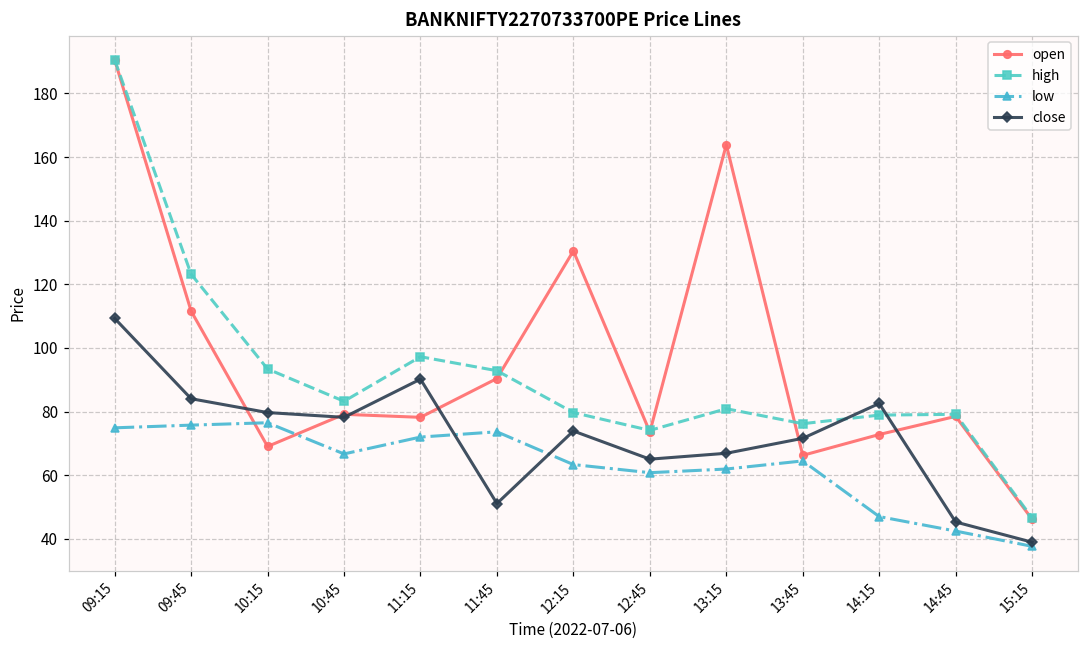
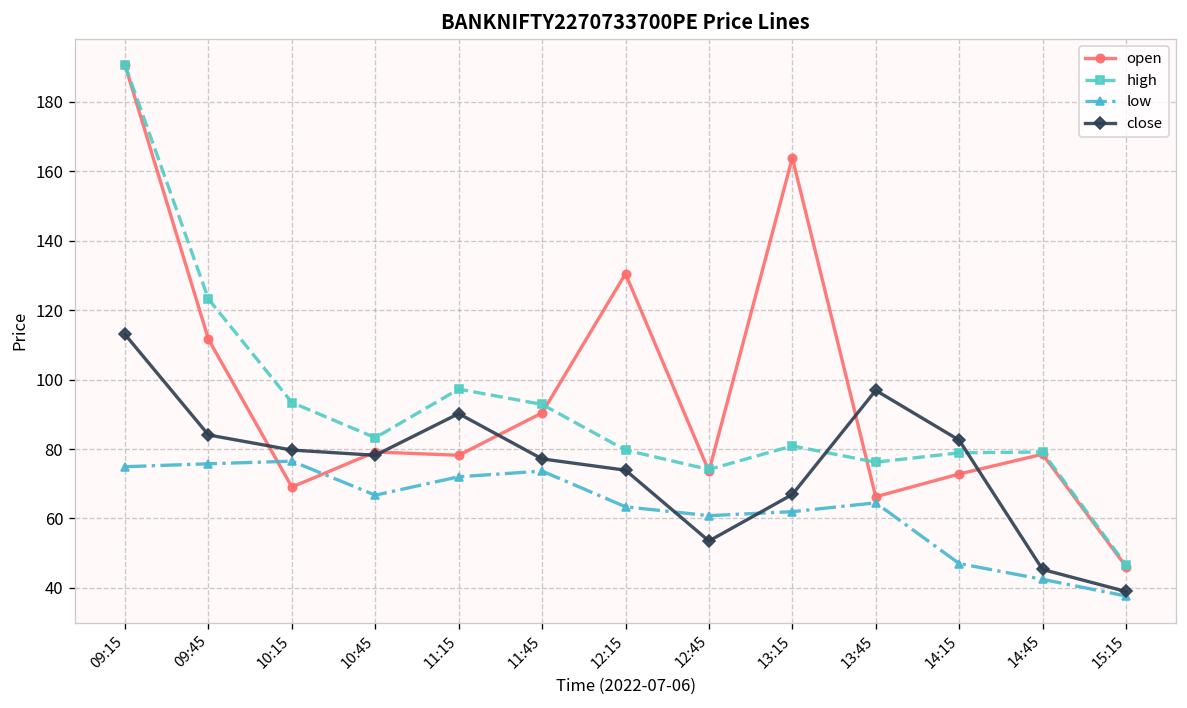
  {
    "open": {
      "09:45": 112,
      "10:15": 69,
      "10:45": 79,
      "11:15": 78,
      "11:45": 90,
      "12:15": 131,
      "13:15": 164,
      "13:45": 66,
      "14:15": 73
    },
    "close": {
-     "09:15": 109,
+     "09:15": 113,
      "09:45": 84,
      "10:15": 80,
      "10:45": 78,
      "11:15": 90,
-     "11:45": 51,
+     "11:45": 77,
      "12:15": 74,
-     "12:45": 65,
+     "12:45": 54,
      "13:15": 67,
-     "13:45": 72,
+     "13:45": 97,
      "14:15": 83,
      "14:45": 45,
      "15:15": 39
    }
  }
